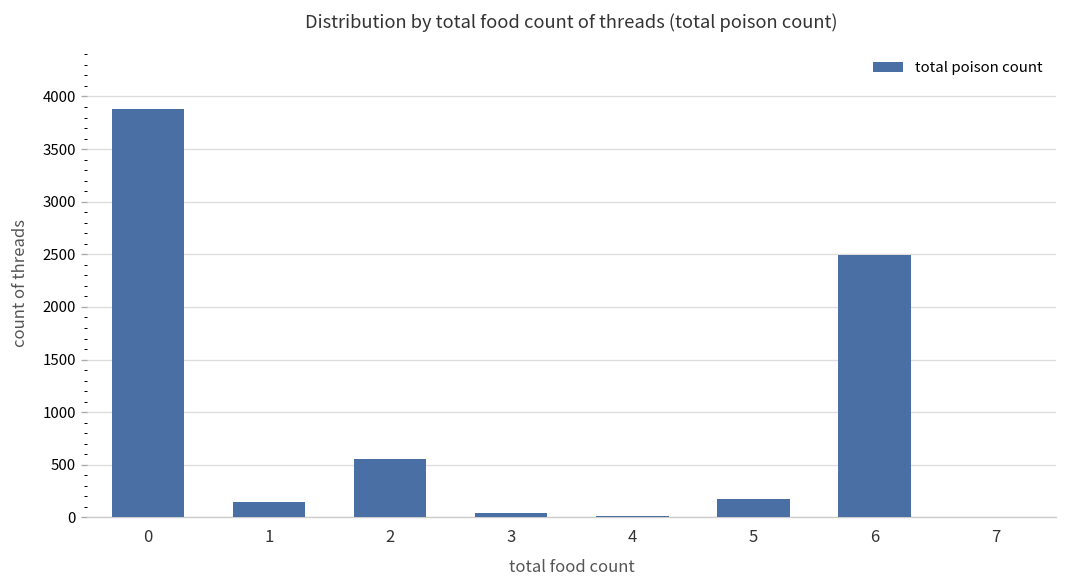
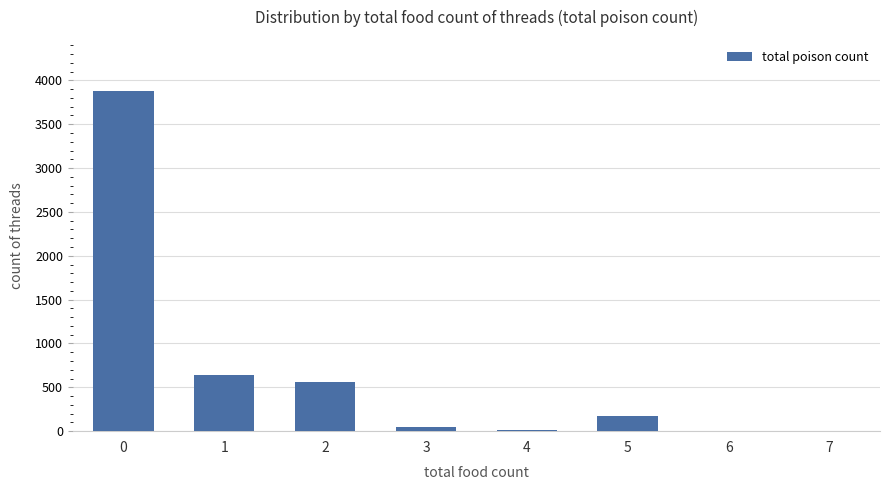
  {
    "0": 3900,
-   "1": 200,
+   "1": 600,
    "2": 600,
    "3": 0,
    "5": 200,
-   "6": 2500
+   "6": 0
  }
